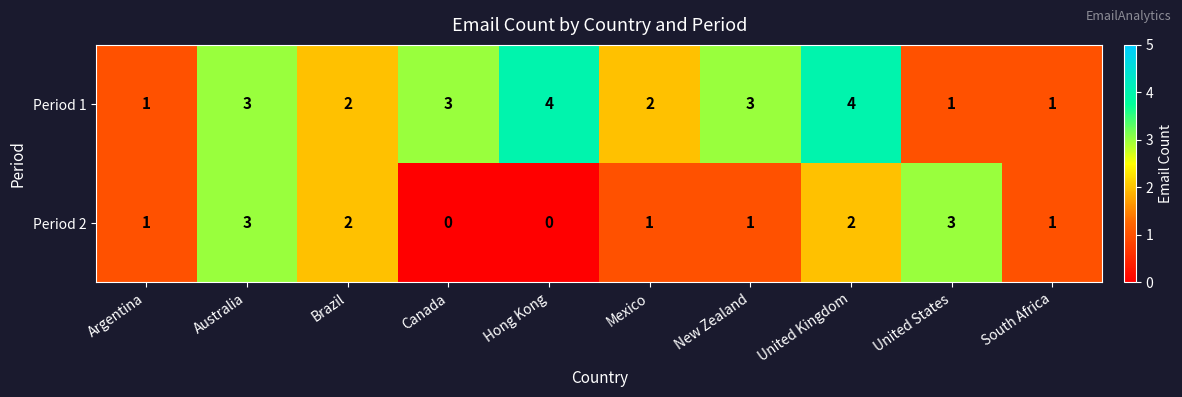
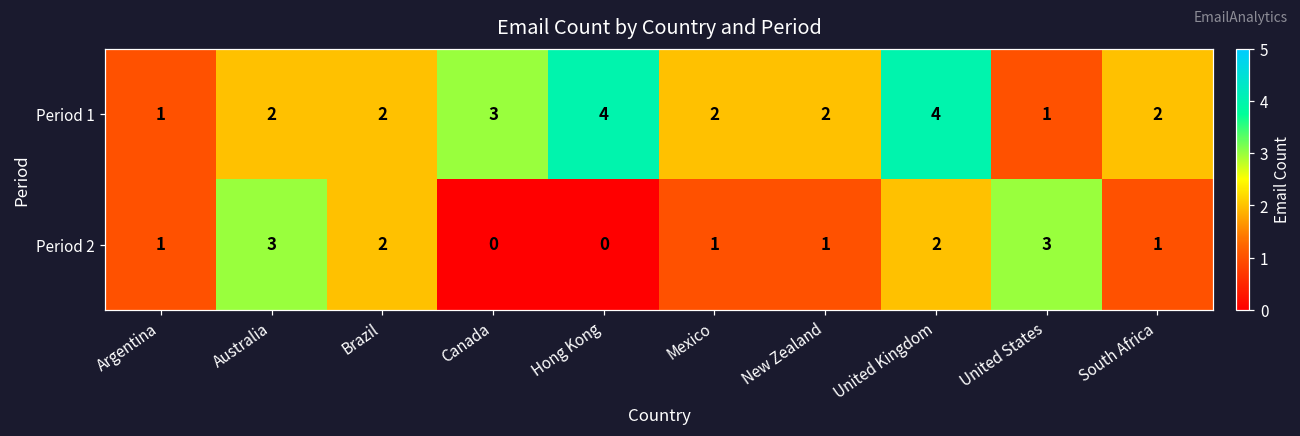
  {
    "Period 1": {
      "Argentina": 1,
-     "Australia": 3,
+     "Australia": 2,
      "Brazil": 2,
      "Canada": 3,
      "Hong Kong": 4,
      "Mexico": 2,
-     "New Zealand": 3,
+     "New Zealand": 2,
      "United Kingdom": 4,
      "United States": 1,
-     "South Africa": 1
+     "South Africa": 2
    },
    "Period 2": {
      "Argentina": 1,
      "Australia": 3,
      "Brazil": 2,
      "Canada": 0,
      "Hong Kong": 0,
      "Mexico": 1,
      "New Zealand": 1,
      "United Kingdom": 2,
      "United States": 3,
      "South Africa": 1
    }
  }
